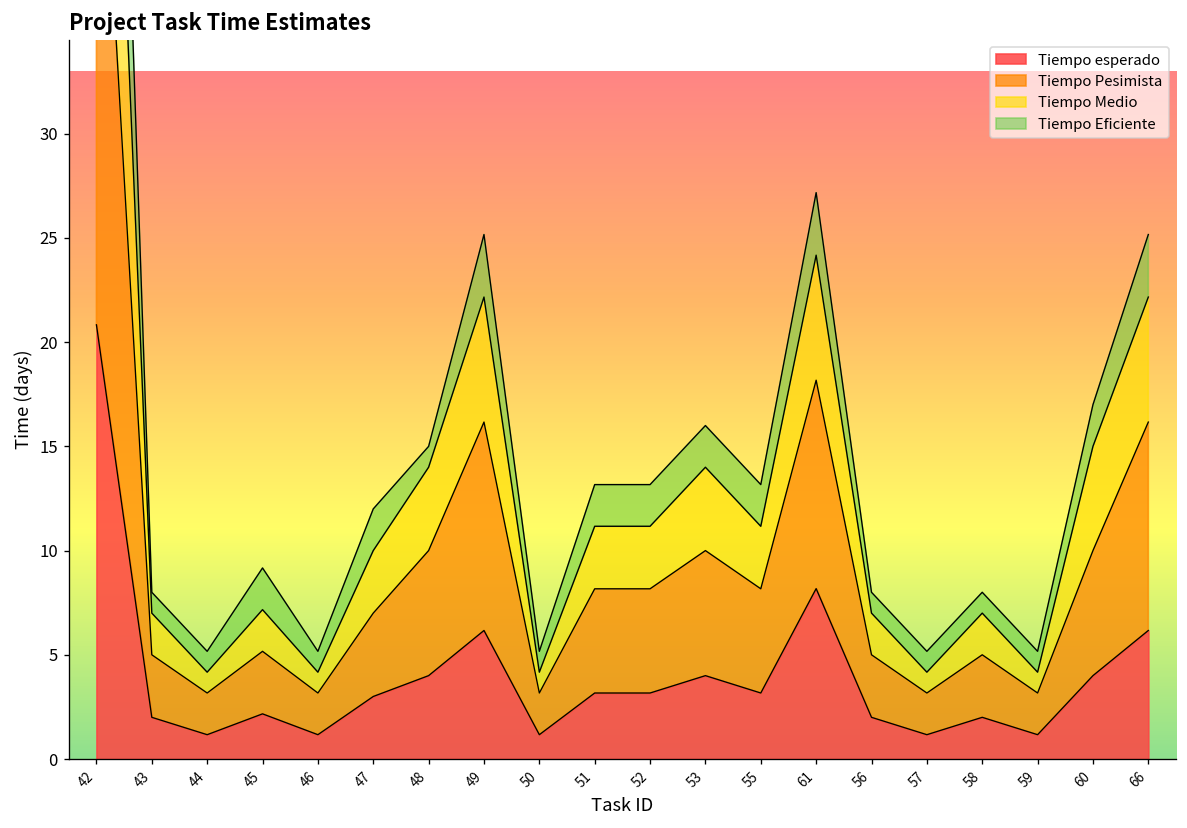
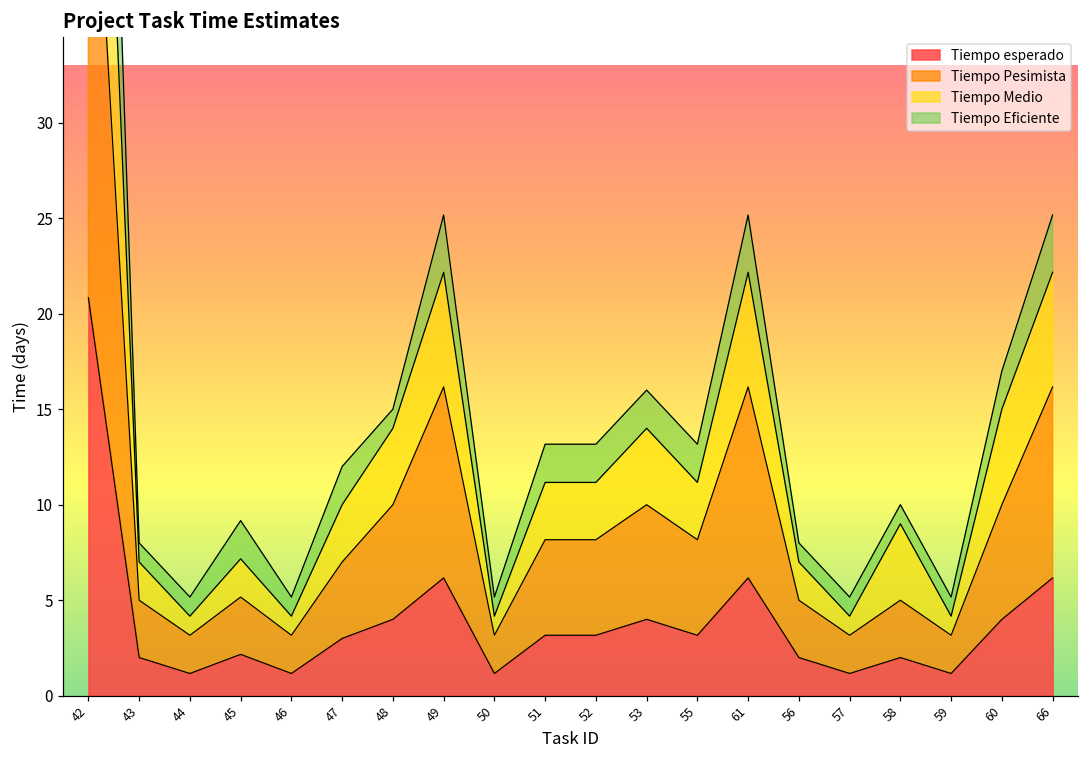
  {
    "Tiempo esperado": {
      "42": 20.8,
      "43": 2.0,
      "44": 1.2,
      "45": 2.2,
      "46": 1.2,
      "47": 3.0,
      "48": 4.0,
      "49": 6.2,
      "50": 1.2,
      "51": 3.2,
      "52": 3.2,
      "53": 4.0,
      "55": 3.2,
-     "61": 8.2,
+     "61": 6.2,
      "56": 2.0,
      "57": 1.2,
      "58": 2.0,
      "59": 1.2,
      "60": 4.0,
      "66": 6.2
    },
    "Tiempo Pesimista": {
      "43": 3.0,
      "44": 2.0,
      "45": 3.0,
      "46": 2.0,
      "47": 4.0,
      "48": 6.0,
      "49": 10.0,
      "50": 2.0,
      "51": 5.0,
      "52": 5.0,
      "53": 6.0,
      "55": 5.0,
      "61": 10.0,
      "56": 3.0,
      "57": 2.0,
      "58": 3.0,
      "59": 2.0,
      "60": 6.0,
      "66": 10.0
    },
    "Tiempo Medio": {
      "43": 2,
      "44": 1,
      "45": 2,
      "46": 1,
      "47": 3,
      "48": 4,
      "49": 6,
      "50": 1,
      "51": 3,
      "52": 3,
      "53": 4,
      "55": 3,
      "61": 6,
      "56": 2,
      "57": 1,
-     "58": 2,
+     "58": 4,
      "59": 1,
      "60": 5,
      "66": 6
    },
    "Tiempo Eficiente": {
      "43": 1.0,
      "44": 1.0,
      "45": 2.0,
      "46": 1.0,
      "47": 2.0,
      "48": 1.0,
      "49": 3.0,
      "50": 1.0,
      "51": 2.0,
      "52": 2.0,
      "53": 2.0,
      "55": 2.0,
      "61": 3.0,
      "56": 1.0,
      "57": 1.0,
      "58": 1.0,
      "59": 1.0,
      "60": 2.0,
      "66": 3.0
    }
  }
